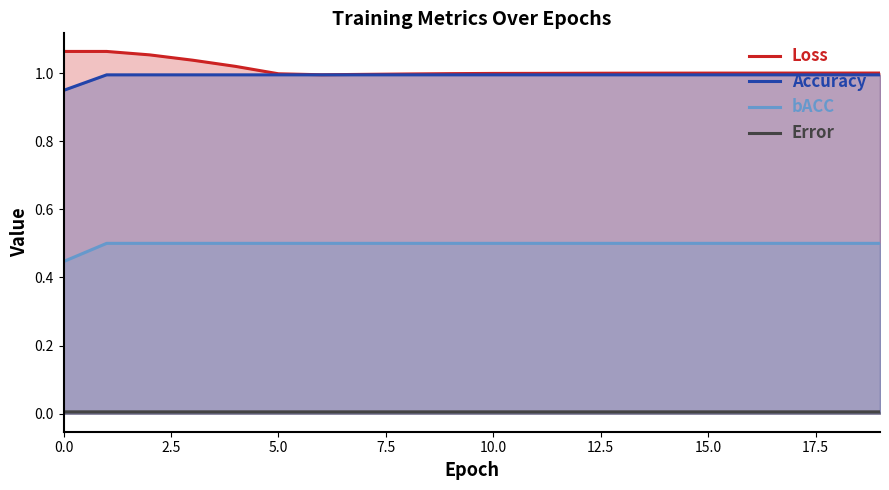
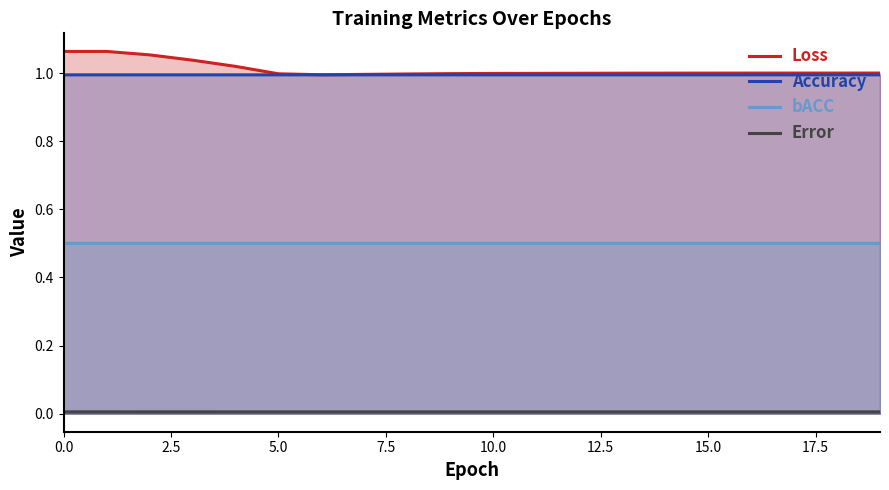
  {
    "Loss": {
      "0.0": 1.06
    },
    "Accuracy": {
-     "0.0": 0.95
+     "0.0": 0.99
    },
    "bACC": {
-     "0.0": 0.45,
+     "0.0": 0.50,
      "5.0": 0.50,
      "10.0": 0.50,
      "15.0": 0.50
    },
    "Error": {
      "0.0": 0.01,
      "5.0": 0.01,
      "10.0": 0.01,
      "15.0": 0.01
    }
  }
